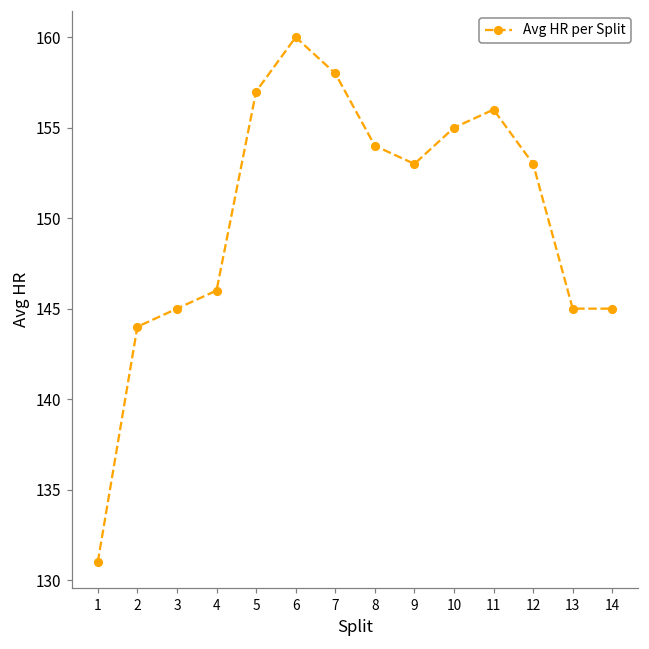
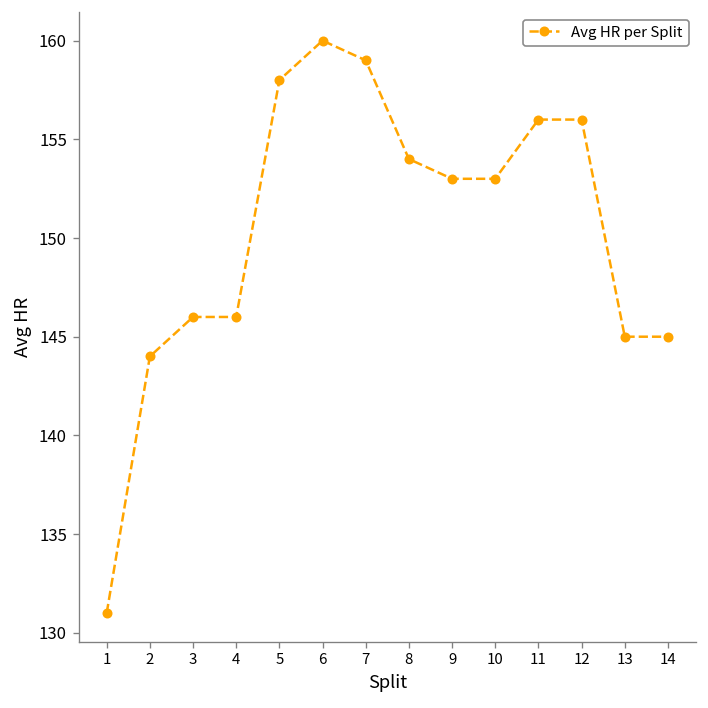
  {
    "1": 131,
    "2": 144,
-   "3": 145,
+   "3": 146,
    "4": 146,
-   "5": 157,
+   "5": 158,
    "6": 160,
-   "7": 158,
+   "7": 159,
    "8": 154,
    "9": 153,
-   "10": 155,
+   "10": 153,
    "11": 156,
-   "12": 153,
+   "12": 156,
    "13": 145,
    "14": 145
  }
